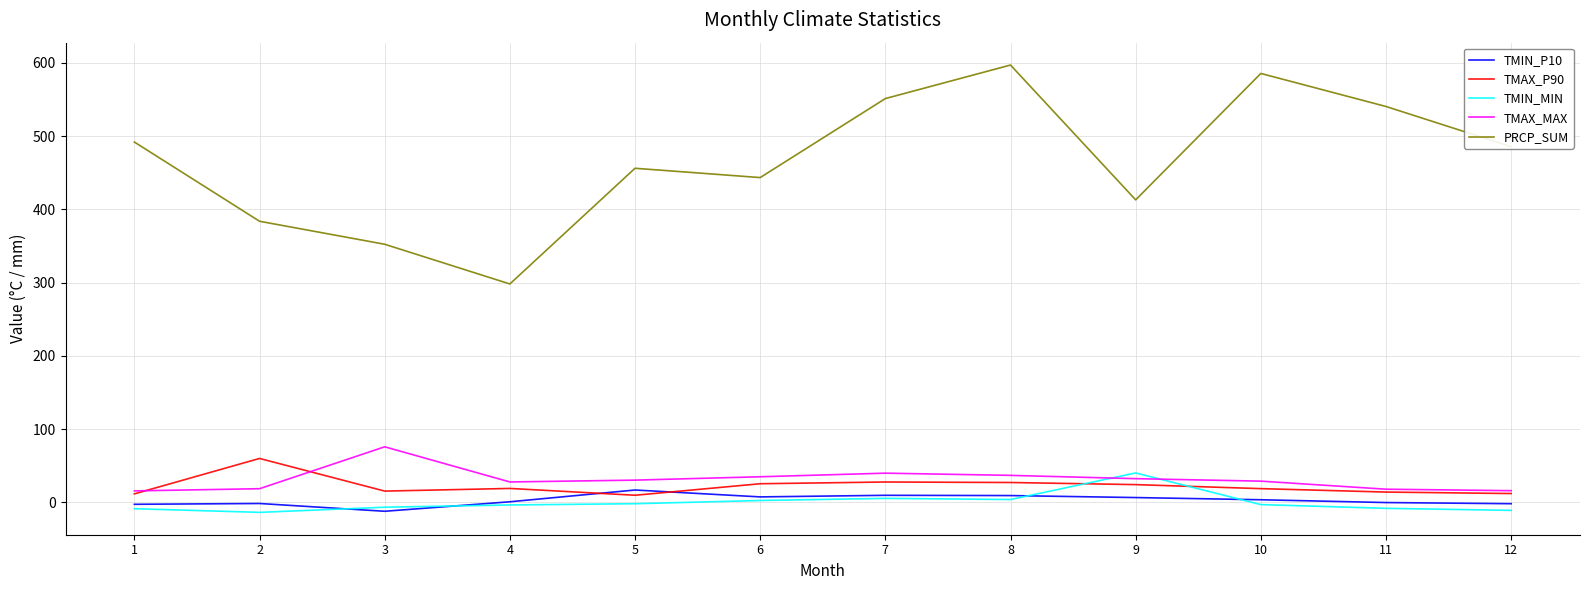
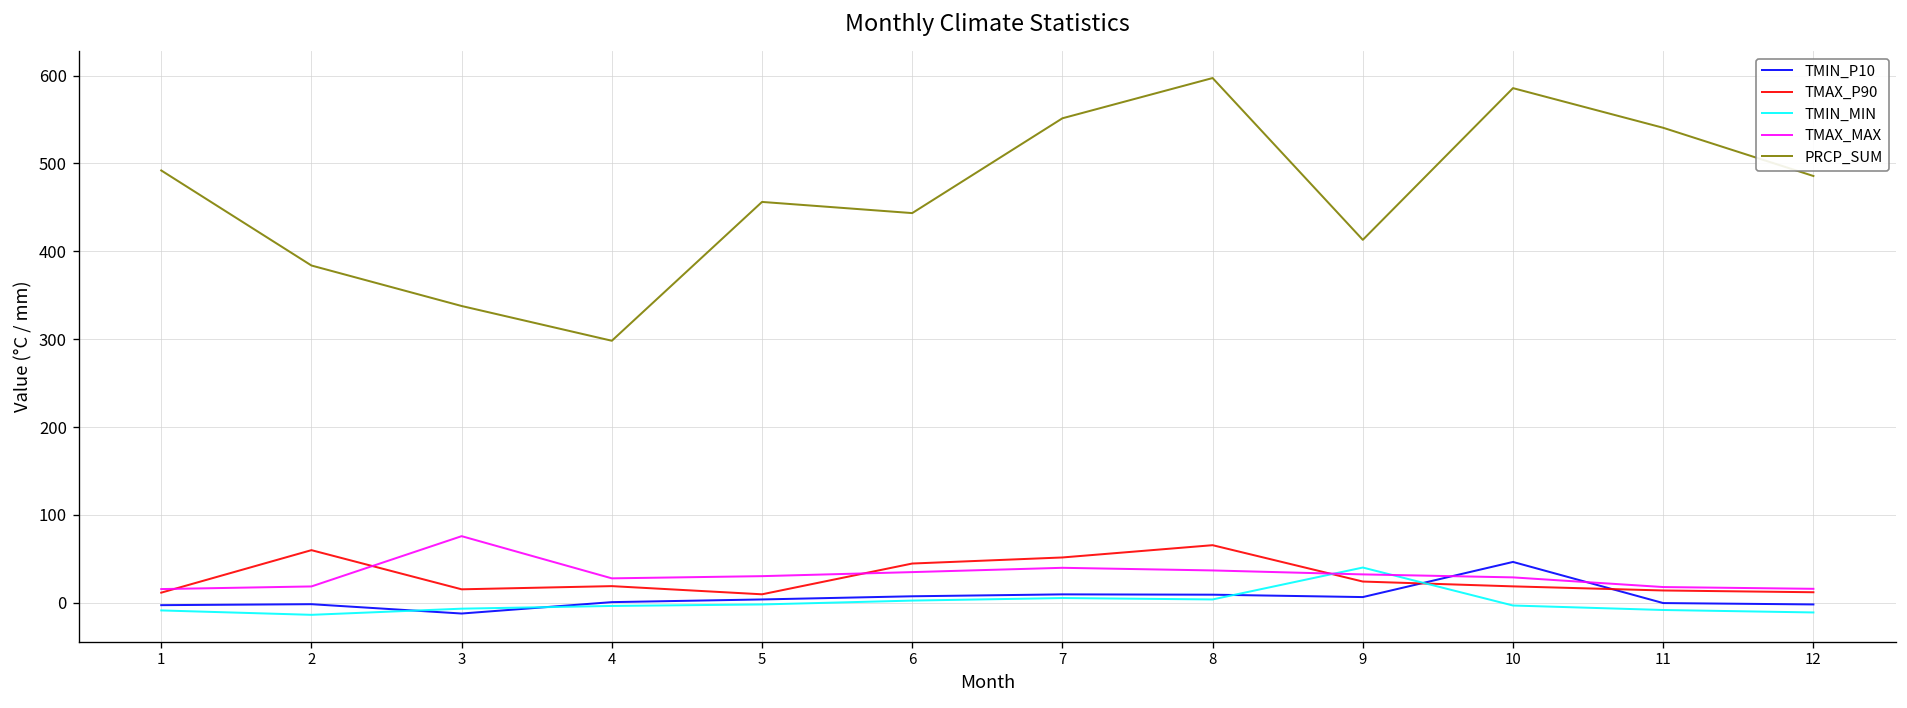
  {
    "TMIN_P10": {
      "1": 0,
      "2": 0,
      "3": -10,
      "4": 0,
-     "5": 20,
+     "5": 0,
      "6": 10,
      "7": 10,
      "8": 10,
      "9": 10,
-     "10": 0,
+     "10": 50,
      "11": 0,
      "12": 0
    },
    "TMAX_P90": {
      "1": 10,
      "2": 60,
      "3": 20,
      "4": 20,
      "5": 10,
-     "6": 30,
-     "7": 30,
-     "8": 30,
+     "6": 40,
+     "7": 50,
+     "8": 70,
      "9": 20,
      "10": 20,
      "11": 10,
      "12": 10
    },
    "TMIN_MIN": {
      "1": -10,
      "2": -10,
      "3": -10,
      "4": 0,
      "5": 0,
      "6": 0,
      "7": 10,
      "8": 0,
      "9": 40,
      "10": 0,
      "11": -10,
      "12": -10
    },
    "TMAX_MAX": {
      "1": 20,
      "2": 20,
      "3": 80,
      "4": 30,
      "5": 30,
      "6": 40,
      "7": 40,
      "8": 40,
      "9": 30,
      "10": 30,
      "11": 20,
      "12": 20
    },
    "PRCP_SUM": {
      "1": 490,
      "2": 380,
-     "3": 350,
+     "3": 340,
      "4": 300,
      "5": 460,
      "6": 440,
      "7": 550,
      "8": 600,
      "9": 410,
      "10": 590,
      "11": 540
    }
  }
